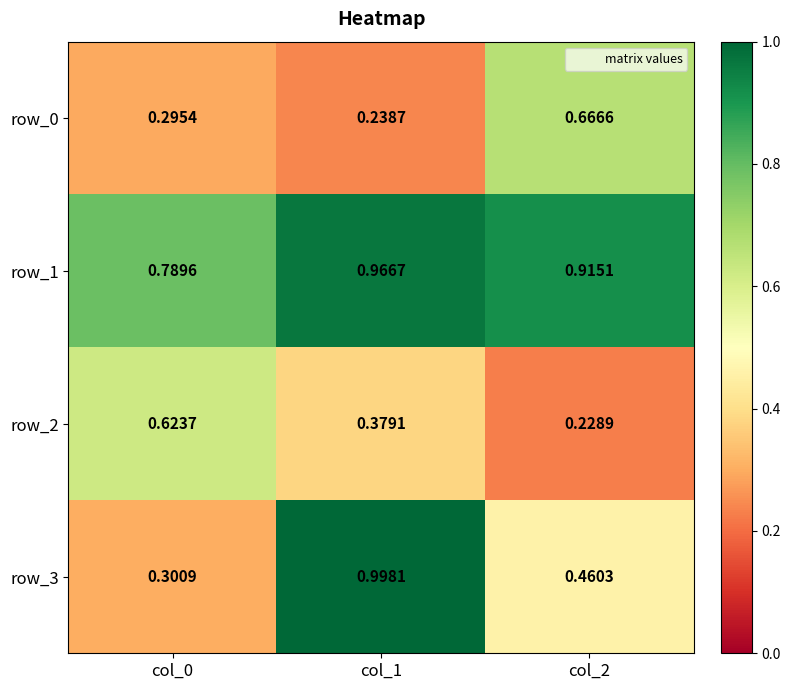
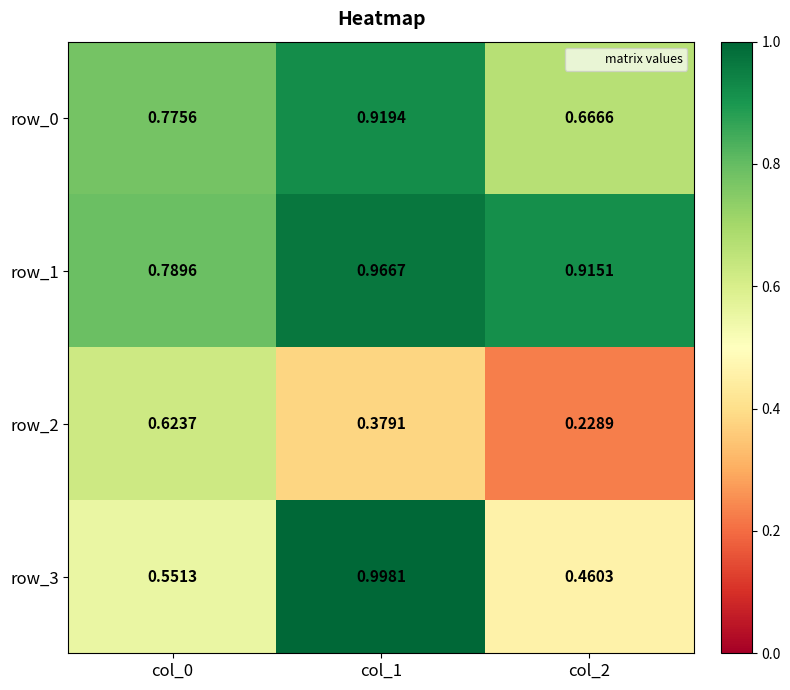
  {
    "row_0": {
-     "col_0": 0.2954,
-     "col_1": 0.2387,
+     "col_0": 0.7756,
+     "col_1": 0.9194,
      "col_2": 0.6666
    },
    "row_1": {
      "col_0": 0.7896,
      "col_1": 0.9667,
      "col_2": 0.9151
    },
    "row_2": {
      "col_0": 0.6237,
      "col_1": 0.3791,
      "col_2": 0.2289
    },
    "row_3": {
-     "col_0": 0.3009,
+     "col_0": 0.5513,
      "col_1": 0.9981,
      "col_2": 0.4603
    }
  }
